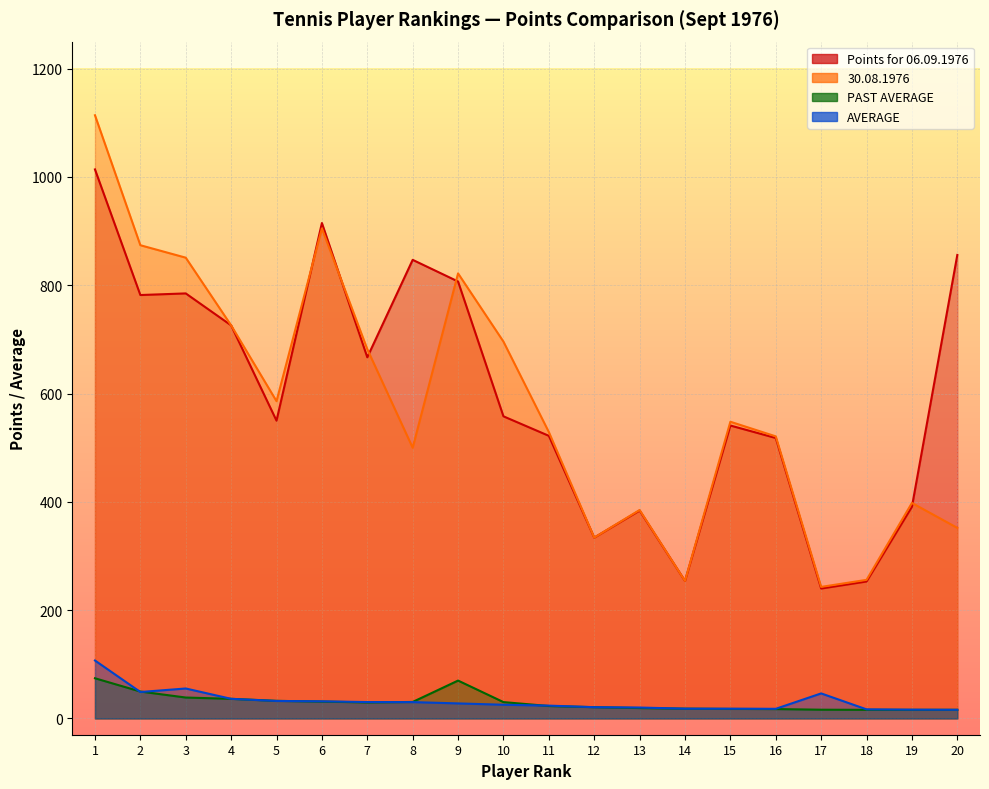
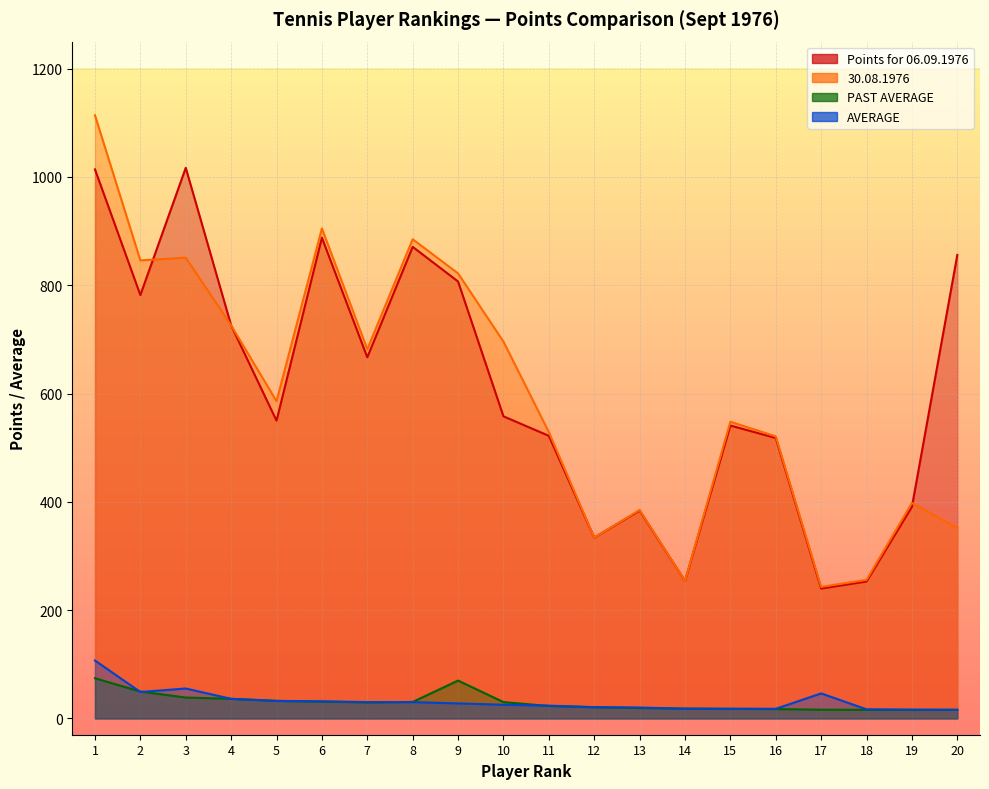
  {
    "Points for 06.09.1976": {
      "1": 1010,
      "2": 780,
-     "3": 790,
+     "3": 1020,
      "5": 550,
-     "6": 920,
+     "6": 890,
      "7": 670,
-     "8": 850,
+     "8": 870,
      "9": 810,
      "10": 560,
      "11": 520,
      "15": 540,
      "19": 390,
      "20": 860
    },
    "30.08.1976": {
      "1": 1110,
-     "2": 870,
+     "2": 850,
      "3": 850,
      "5": 590,
      "6": 910,
      "7": 680,
-     "8": 500,
+     "8": 890,
      "9": 820,
      "10": 700,
      "11": 530,
      "15": 550,
      "19": 400,
      "20": 350
    },
    "PAST AVERAGE": {
      "1": 70,
      "3": 40,
      "9": 70,
      "10": 30,
      "17": 20
    },
    "AVERAGE": {
      "1": 110,
      "3": 60,
      "9": 30,
      "10": 30,
      "17": 50
    }
  }
